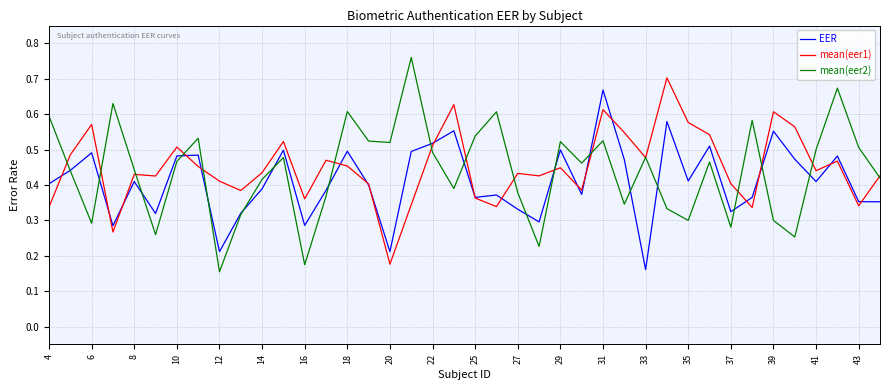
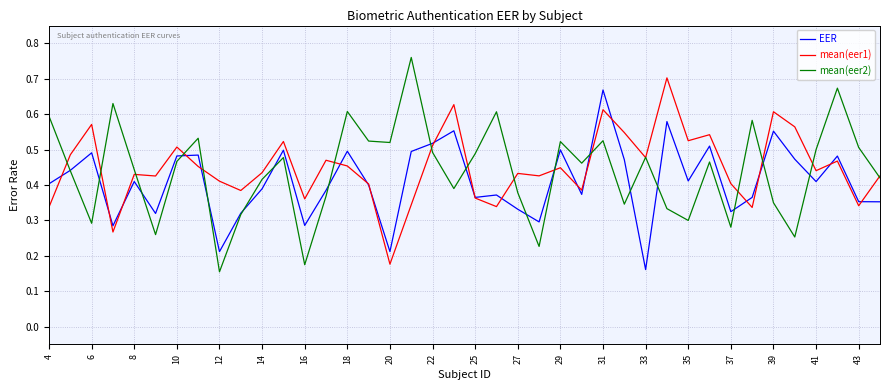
  {
    "EER": {
      "4": 0.40,
      "6": 0.49,
      "8": 0.41,
      "10": 0.48,
      "12": 0.21,
      "14": 0.39,
      "16": 0.29,
      "18": 0.50,
      "20": 0.21,
      "27": 0.33,
      "29": 0.50,
      "31": 0.67,
      "33": 0.16,
      "35": 0.41,
      "37": 0.32,
      "39": 0.55,
      "41": 0.41,
      "43": 0.35
    },
    "mean(eer1)": {
      "4": 0.34,
      "6": 0.57,
      "8": 0.43,
      "10": 0.51,
      "12": 0.41,
      "14": 0.43,
      "16": 0.36,
      "18": 0.45,
      "20": 0.18,
      "27": 0.43,
      "29": 0.45,
      "31": 0.61,
-     "35": 0.58,
+     "35": 0.53,
      "37": 0.40,
      "39": 0.61,
      "41": 0.44,
      "43": 0.34
    },
    "mean(eer2)": {
      "4": 0.59,
      "6": 0.29,
      "8": 0.44,
      "10": 0.47,
      "12": 0.16,
      "14": 0.42,
      "16": 0.18,
      "18": 0.61,
      "20": 0.52,
      "22": 0.49,
-     "25": 0.54,
+     "25": 0.49,
      "27": 0.38,
      "29": 0.52,
      "31": 0.53,
      "35": 0.30,
      "37": 0.28,
-     "39": 0.30,
+     "39": 0.35,
      "41": 0.50,
      "43": 0.51
    }
  }
